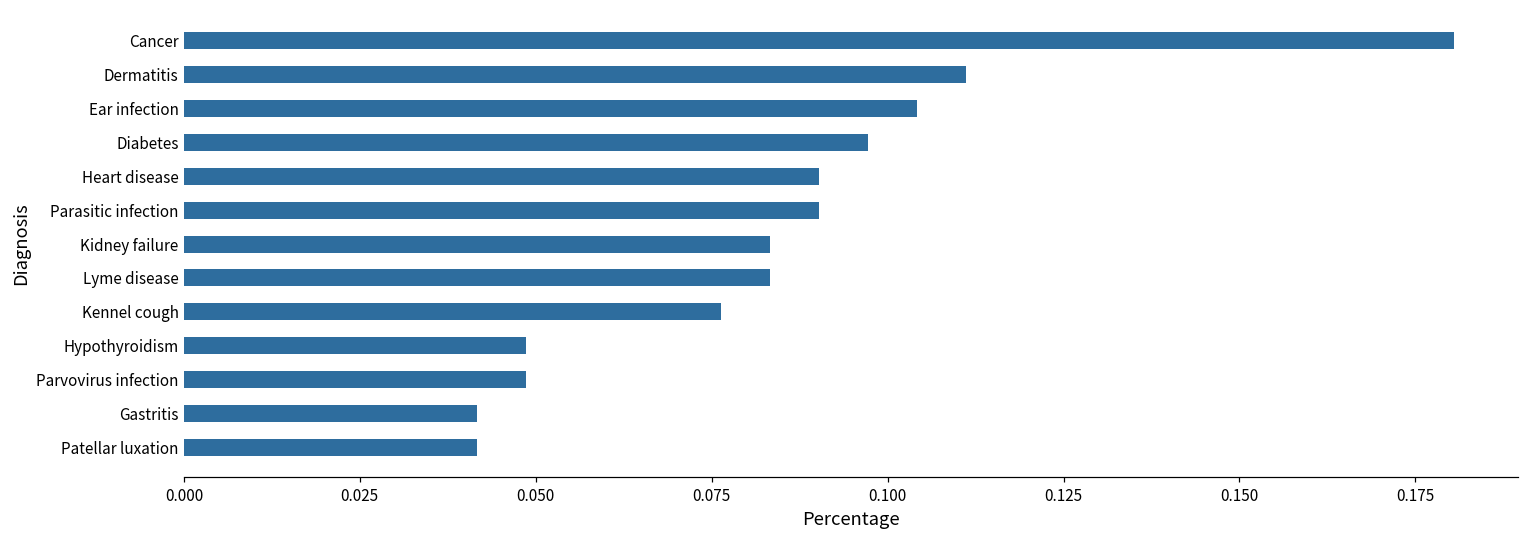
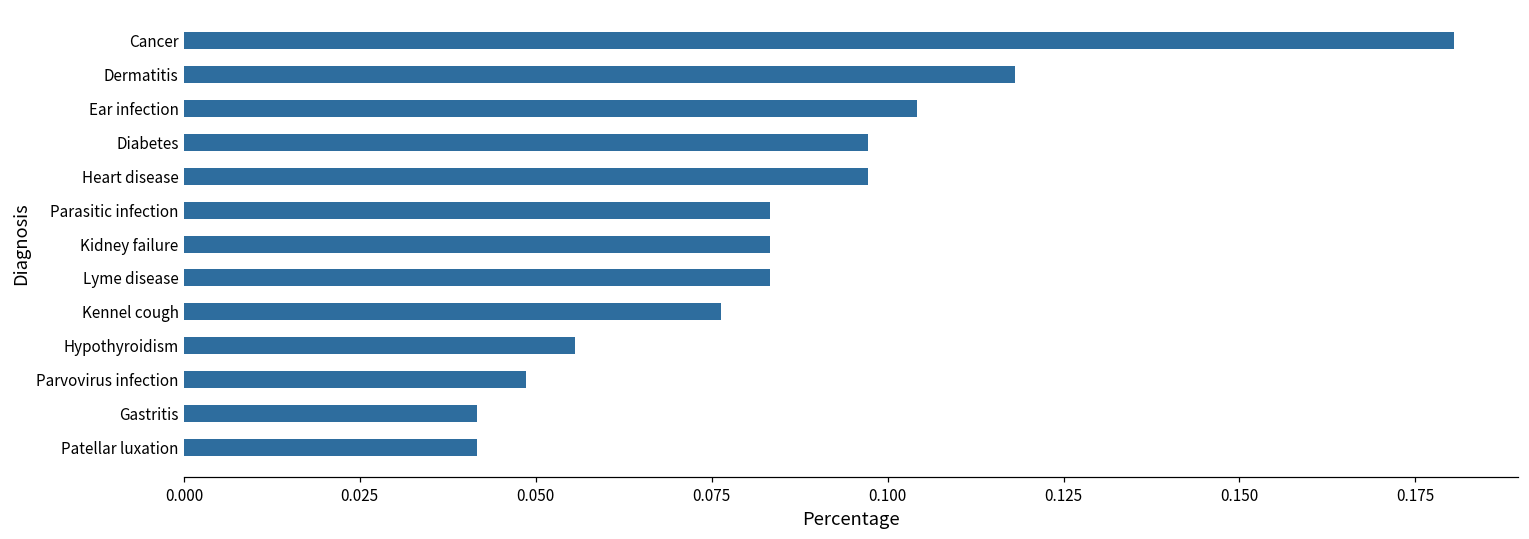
  {
    "Cancer": 0.181,
-   "Dermatitis": 0.111,
+   "Dermatitis": 0.118,
    "Ear infection": 0.104,
    "Diabetes": 0.097,
-   "Heart disease": 0.090,
-   "Parasitic infection": 0.090,
+   "Heart disease": 0.097,
+   "Parasitic infection": 0.083,
    "Kidney failure": 0.083,
    "Lyme disease": 0.083,
    "Kennel cough": 0.076,
-   "Hypothyroidism": 0.049,
+   "Hypothyroidism": 0.056,
    "Parvovirus infection": 0.049,
    "Gastritis": 0.042,
    "Patellar luxation": 0.042
  }
